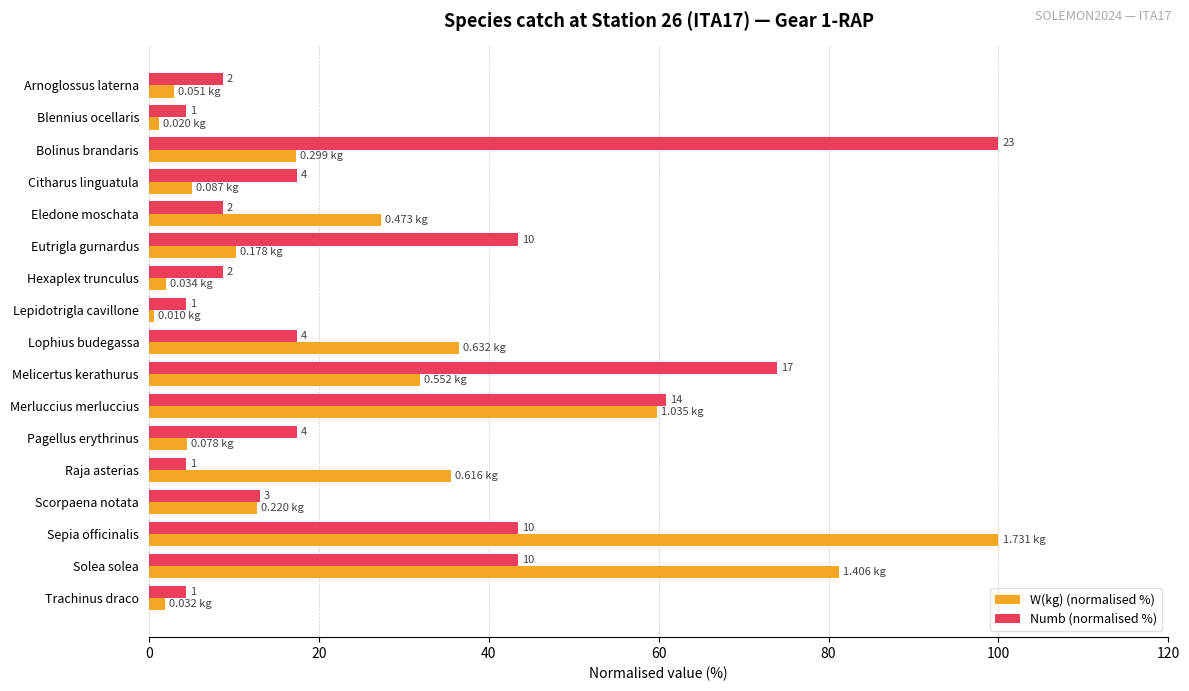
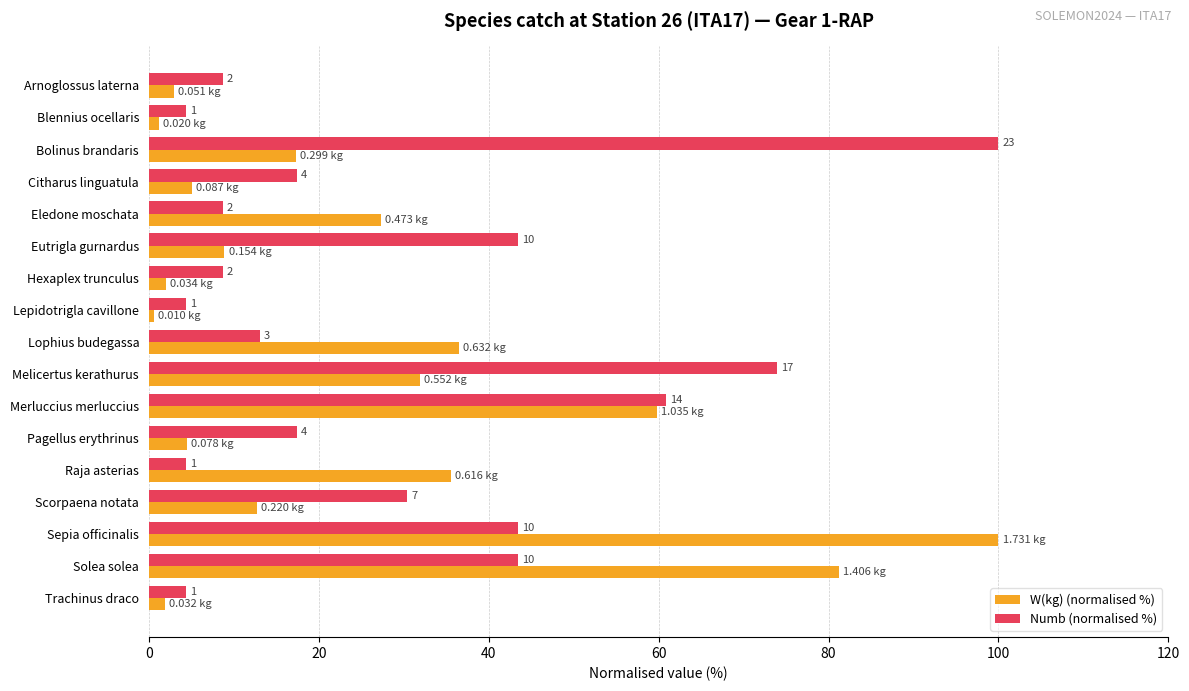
  {
    "W(kg) (normalised %)": {
-     "Eutrigla gurnardus": 0.178
+     "Eutrigla gurnardus": 0.154
    },
    "Numb (normalised %)": {
-     "Lophius budegassa": 4,
-     "Scorpaena notata": 3
+     "Lophius budegassa": 3,
+     "Scorpaena notata": 7
    }
  }
